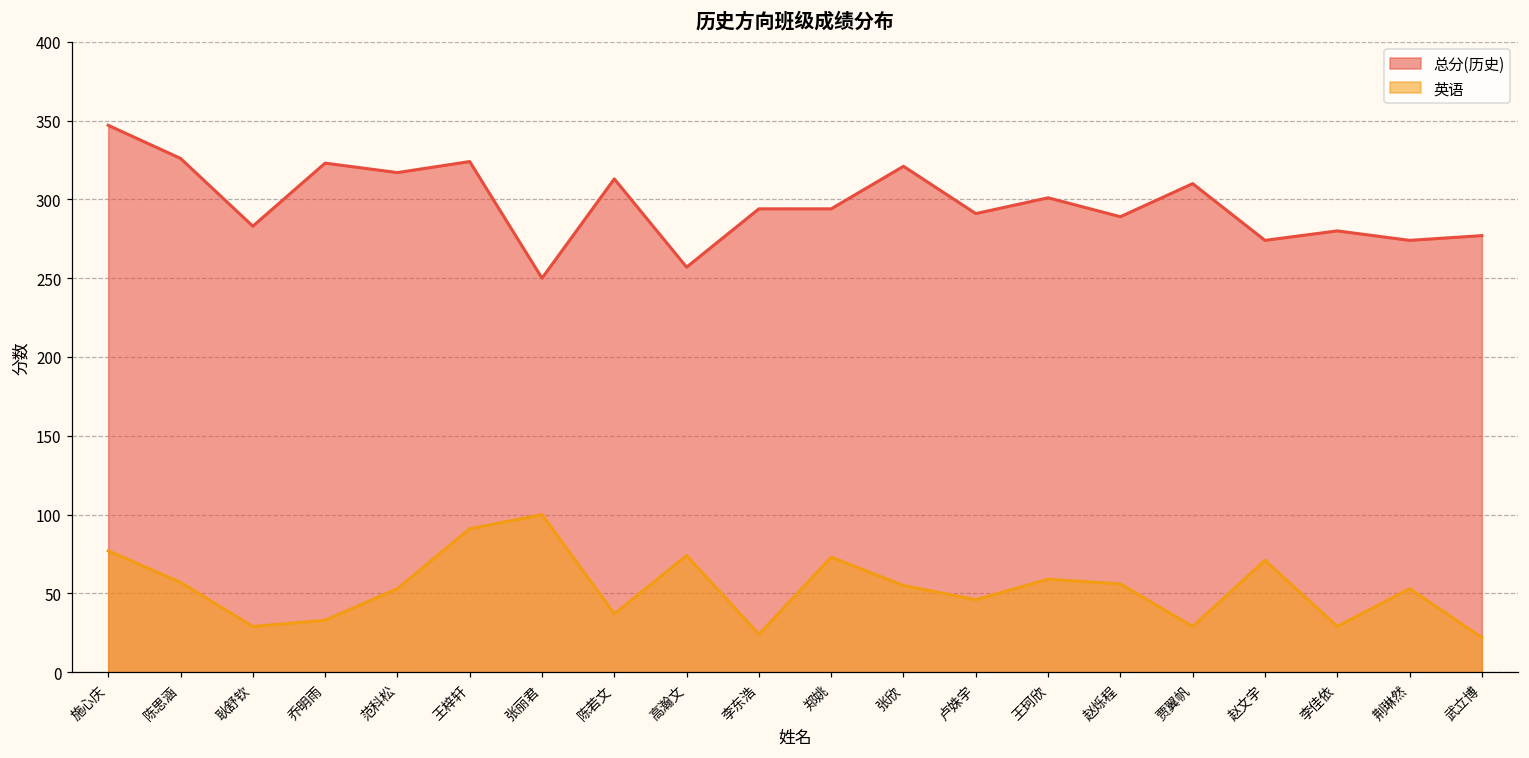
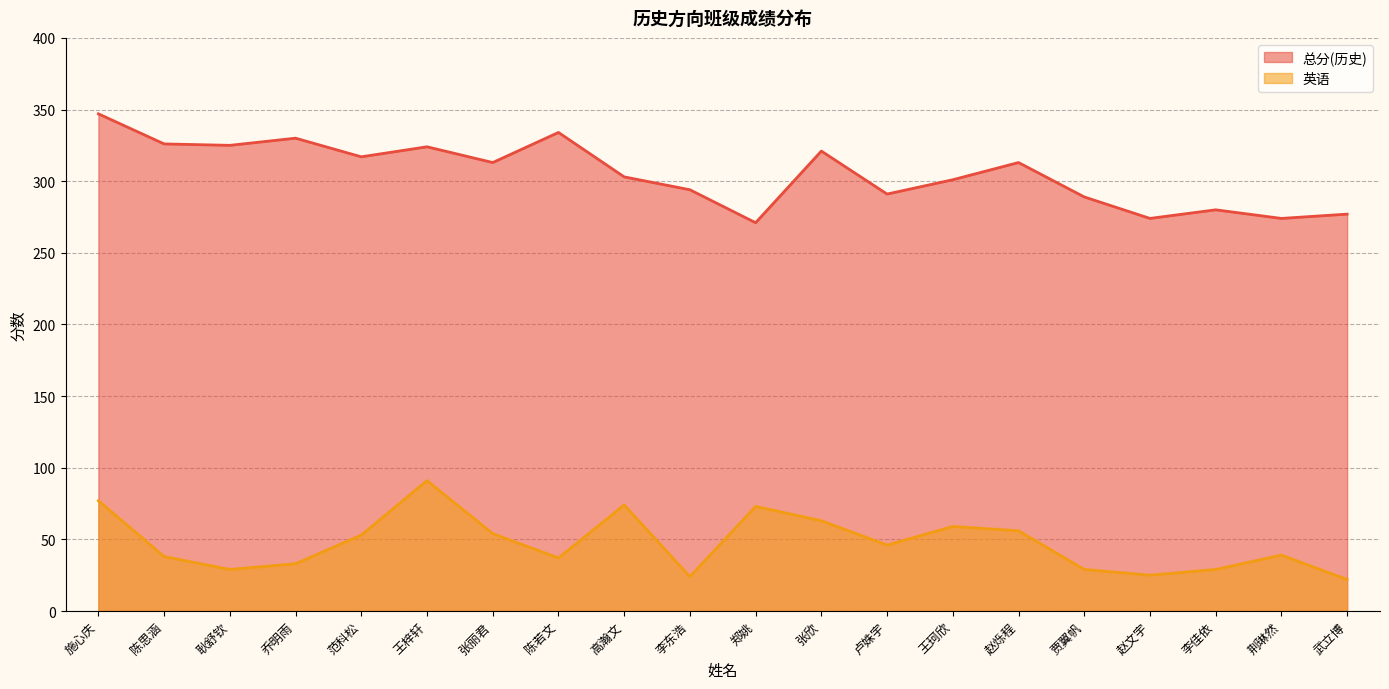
  {
    "总分(历史)": {
      "施心庆": 347,
      "陈思涵": 326,
-     "耿舒钦": 283,
-     "乔明雨": 323,
+     "耿舒钦": 325,
+     "乔明雨": 330,
      "范科松": 317,
      "王梓轩": 324,
-     "张丽君": 250,
-     "陈若文": 313,
-     "高瀚文": 257,
+     "张丽君": 313,
+     "陈若文": 334,
+     "高瀚文": 303,
      "李东浩": 294,
-     "郑姚": 294,
+     "郑姚": 271,
      "张欣": 321,
      "卢姝宇": 291,
      "王珂欣": 301,
-     "赵烁程": 289,
-     "贾翼帆": 310,
+     "赵烁程": 313,
+     "贾翼帆": 289,
      "赵文宇": 274,
      "李佳依": 280,
      "荆琳然": 274,
      "武立博": 277
    },
    "英语": {
      "施心庆": 77,
-     "陈思涵": 57,
+     "陈思涵": 38,
      "耿舒钦": 29,
      "乔明雨": 33,
      "范科松": 53,
      "王梓轩": 91,
-     "张丽君": 100,
+     "张丽君": 54,
      "陈若文": 37,
      "高瀚文": 74,
      "李东浩": 24,
      "郑姚": 73,
-     "张欣": 55,
+     "张欣": 63,
      "卢姝宇": 46,
      "王珂欣": 59,
      "赵烁程": 56,
      "贾翼帆": 29,
-     "赵文宇": 71,
+     "赵文宇": 25,
      "李佳依": 29,
-     "荆琳然": 53,
+     "荆琳然": 39,
      "武立博": 22
    }
  }
